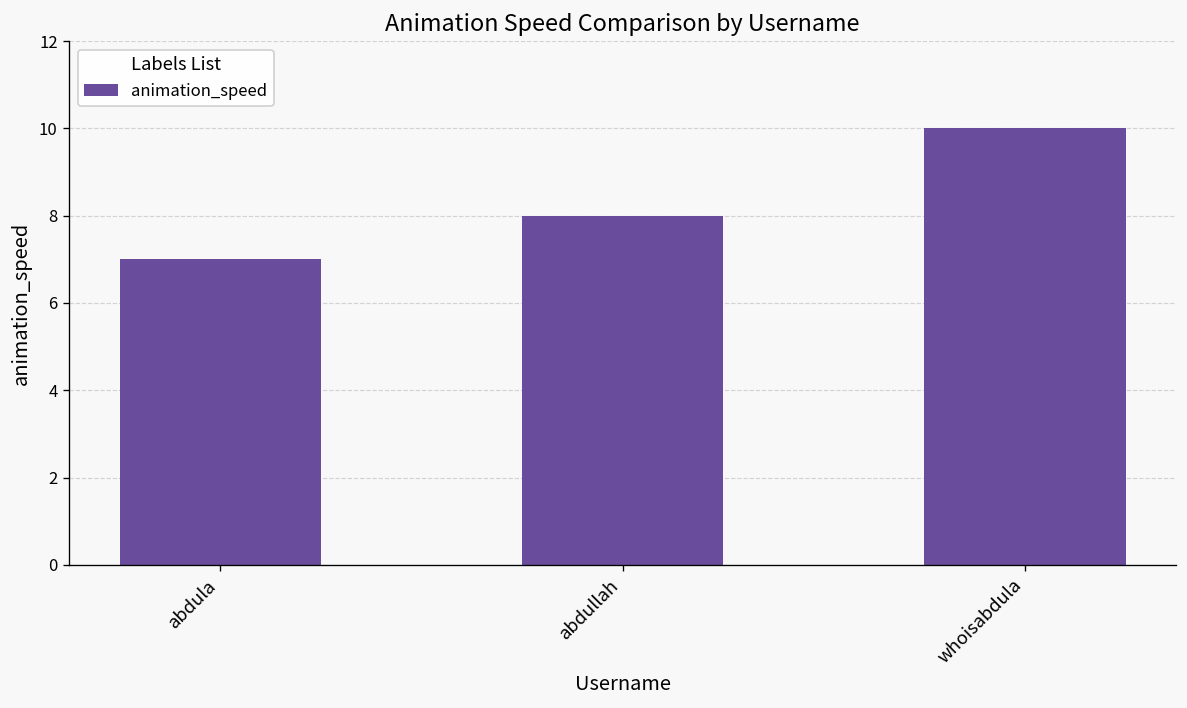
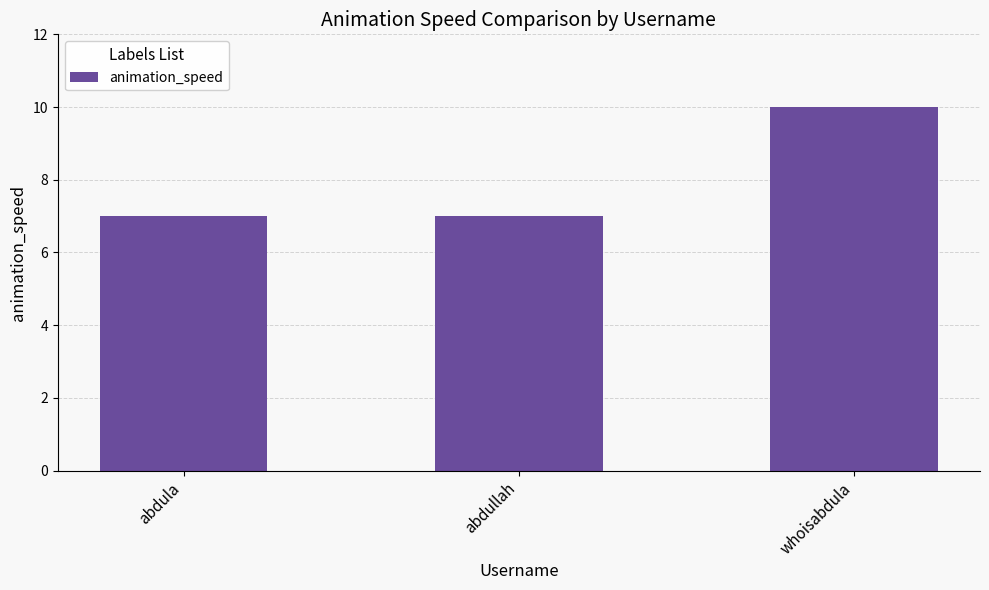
  {
    "abdula": 7,
-   "abdullah": 8,
+   "abdullah": 7,
    "whoisabdula": 10
  }
